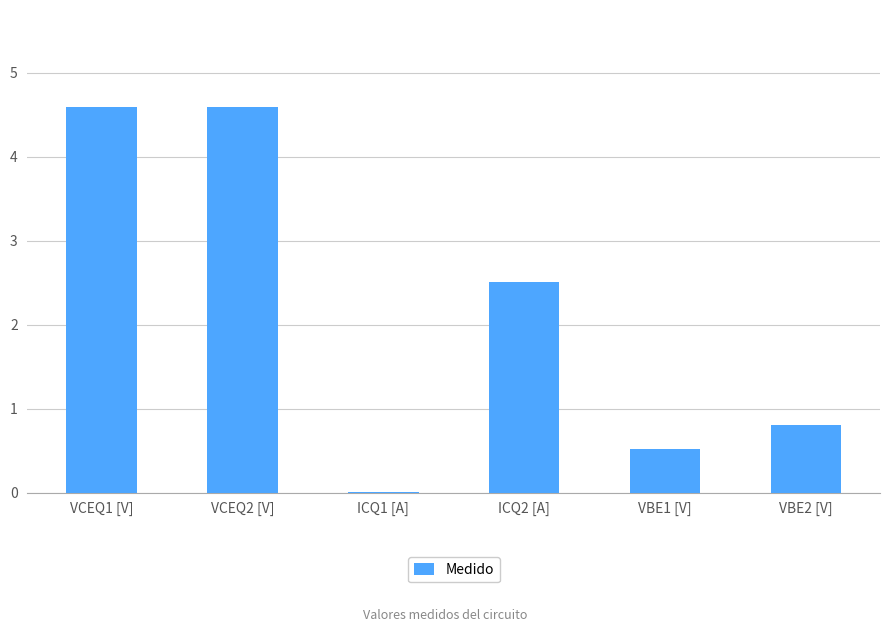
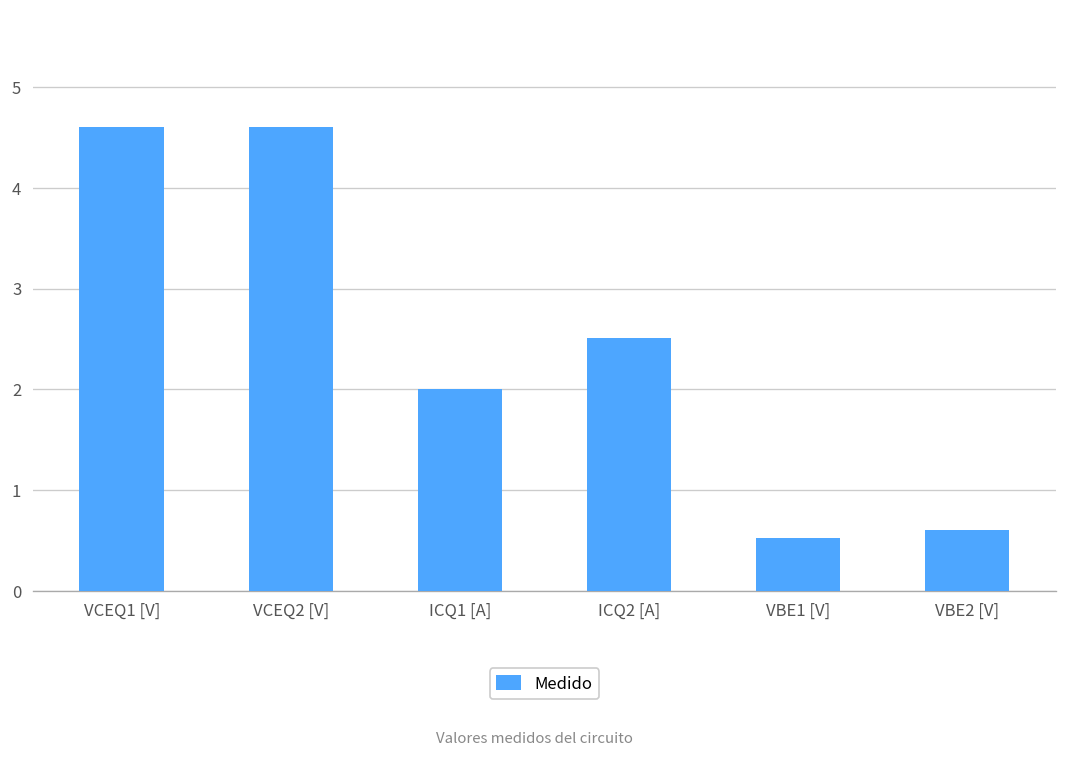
  {
    "VCEQ1 [V]": 4.6,
    "VCEQ2 [V]": 4.6,
-   "ICQ1 [A]": 0,
+   "ICQ1 [A]": 2,
    "ICQ2 [A]": 2.5,
    "VBE1 [V]": 0.5,
-   "VBE2 [V]": 0.8
+   "VBE2 [V]": 0.6
  }
